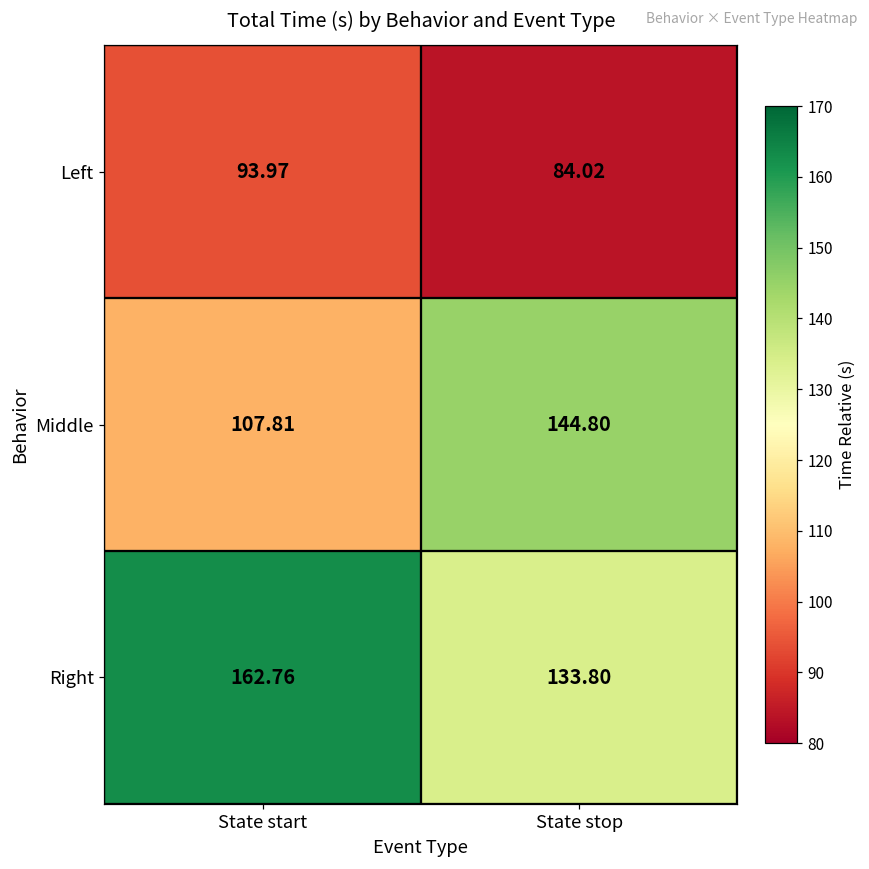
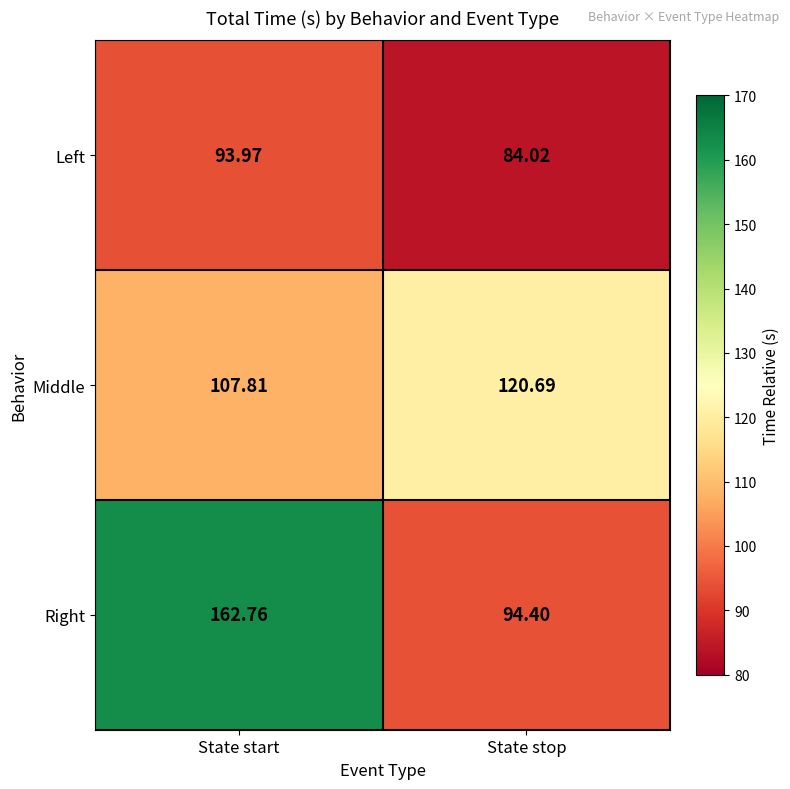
  {
    "Left": {
      "State start": 93.97,
      "State stop": 84.02
    },
    "Middle": {
      "State start": 107.81,
-     "State stop": 144.80
+     "State stop": 120.69
    },
    "Right": {
      "State start": 162.76,
-     "State stop": 133.80
+     "State stop": 94.40
    }
  }
